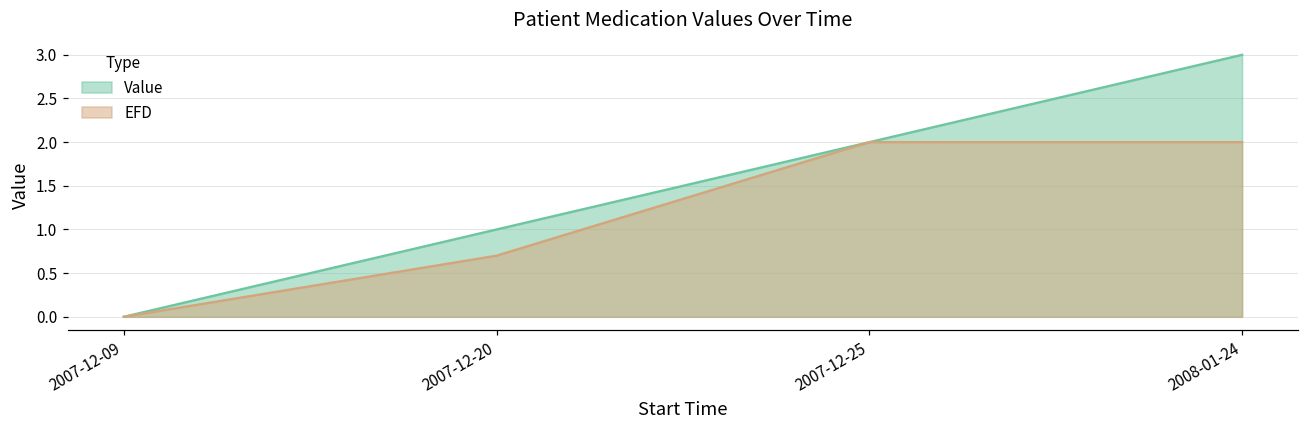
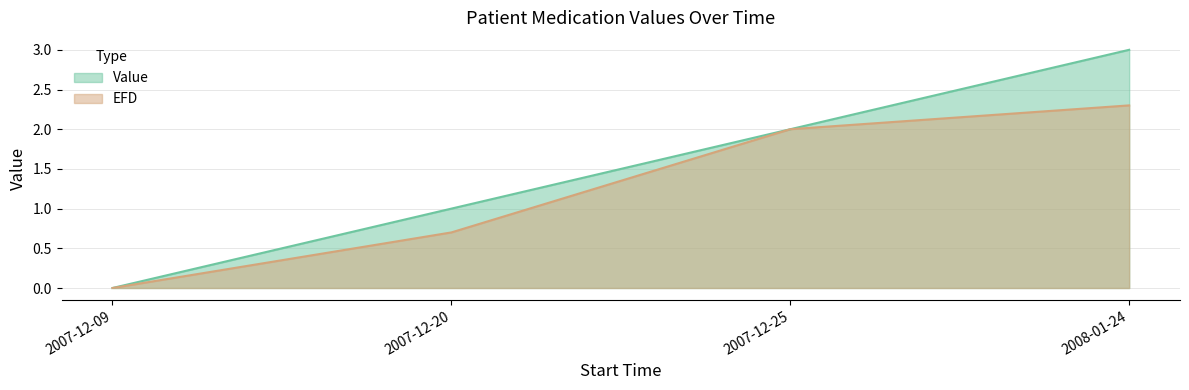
  {
    "Value": {
      "2007-12-20": 1.0,
      "2008-01-24": 3.0
    },
    "EFD": {
      "2007-12-20": 0.7,
-     "2008-01-24": 2.0
+     "2008-01-24": 2.3
    }
  }
